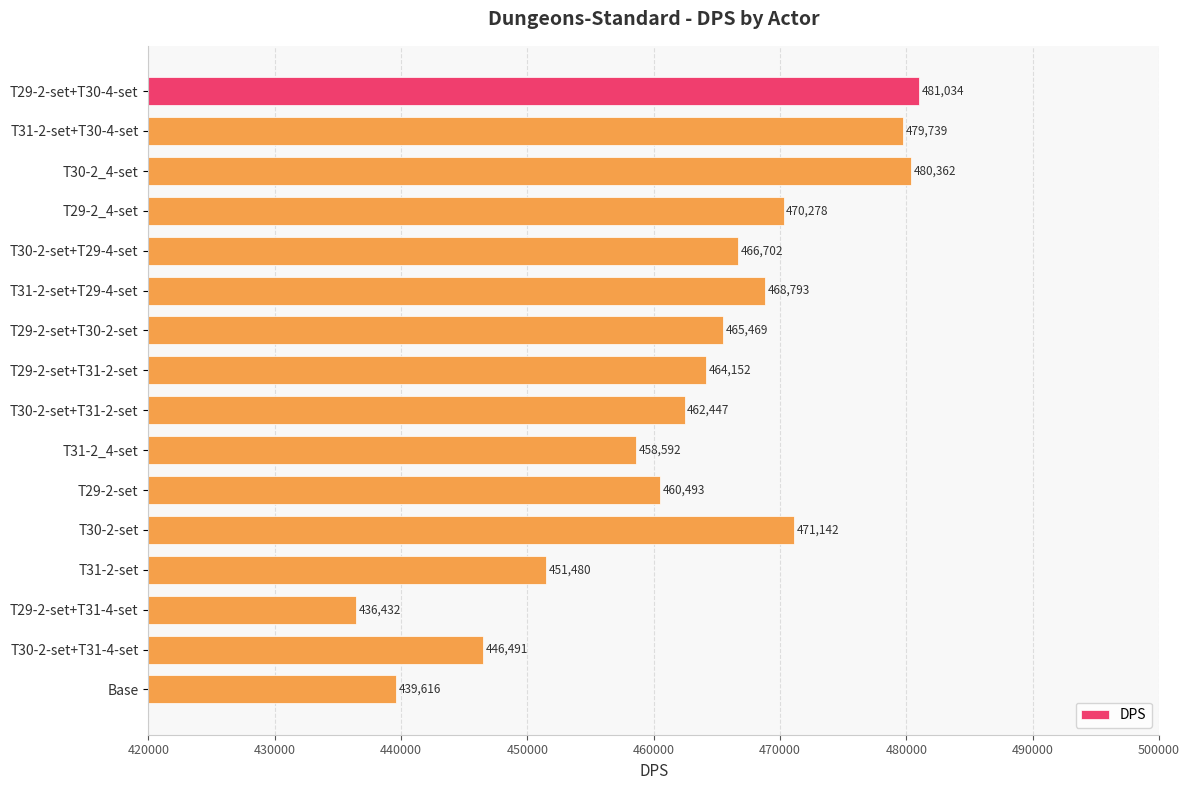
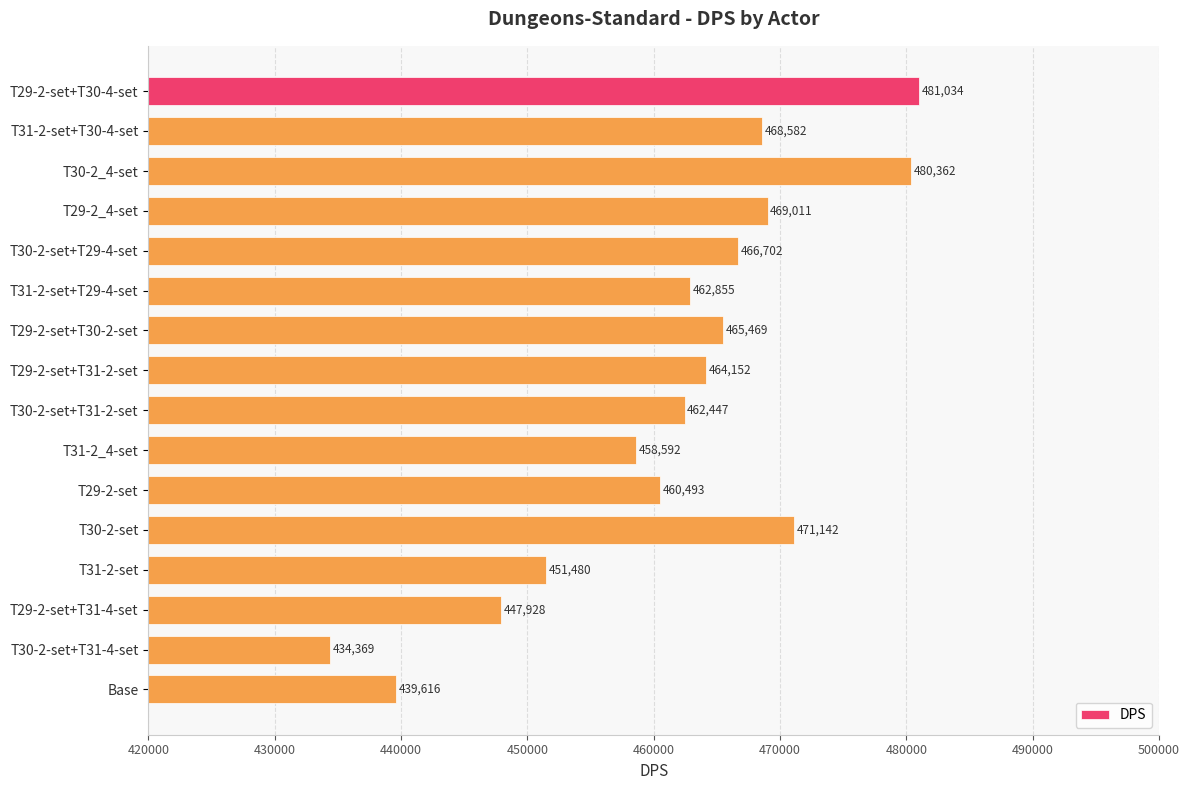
  {
    "T29-2-set+T30-4-set": "481,034",
-   "T31-2-set+T30-4-set": "479,739",
+   "T31-2-set+T30-4-set": "468,582",
    "T30-2_4-set": "480,362",
-   "T29-2_4-set": "470,278",
+   "T29-2_4-set": "469,011",
    "T30-2-set+T29-4-set": "466,702",
-   "T31-2-set+T29-4-set": "468,793",
+   "T31-2-set+T29-4-set": "462,855",
    "T29-2-set+T30-2-set": "465,469",
    "T29-2-set+T31-2-set": "464,152",
    "T30-2-set+T31-2-set": "462,447",
    "T31-2_4-set": "458,592",
    "T29-2-set": "460,493",
    "T30-2-set": "471,142",
    "T31-2-set": "451,480",
-   "T29-2-set+T31-4-set": "436,432",
-   "T30-2-set+T31-4-set": "446,491",
+   "T29-2-set+T31-4-set": "447,928",
+   "T30-2-set+T31-4-set": "434,369",
    "Base": "439,616"
  }
